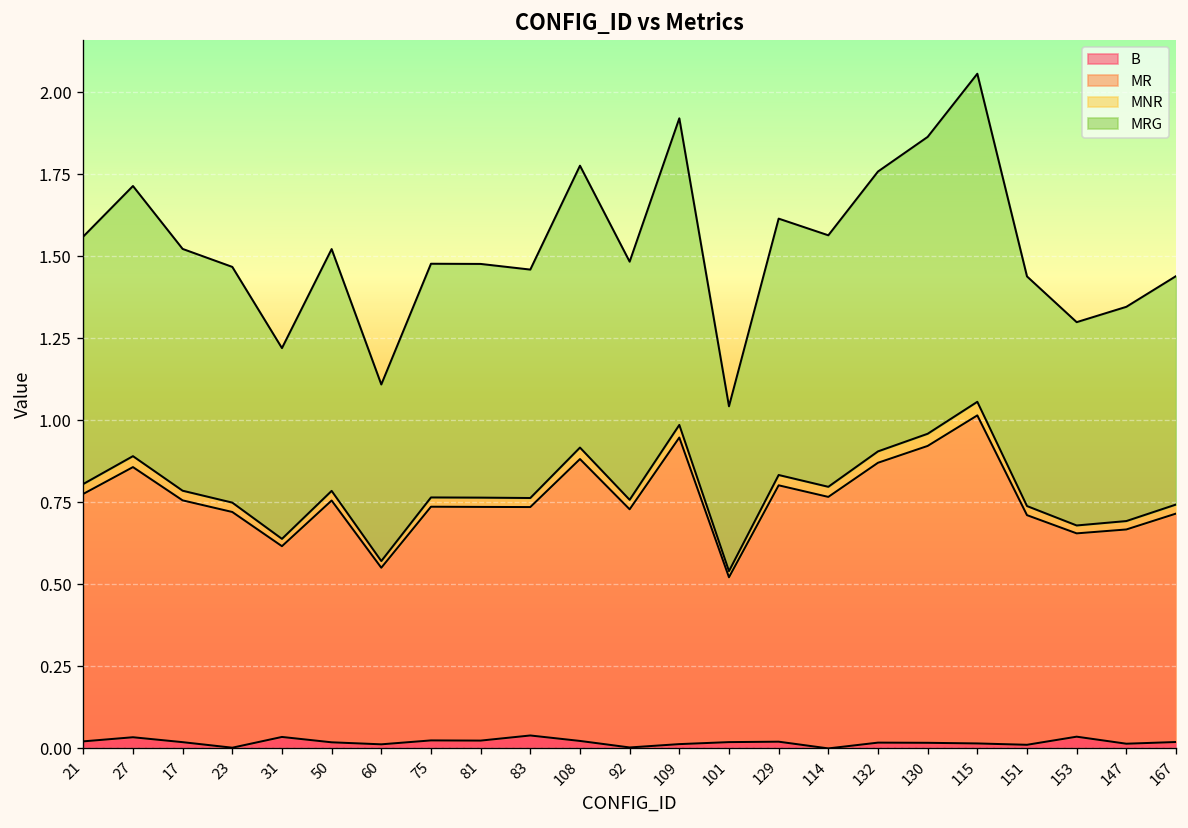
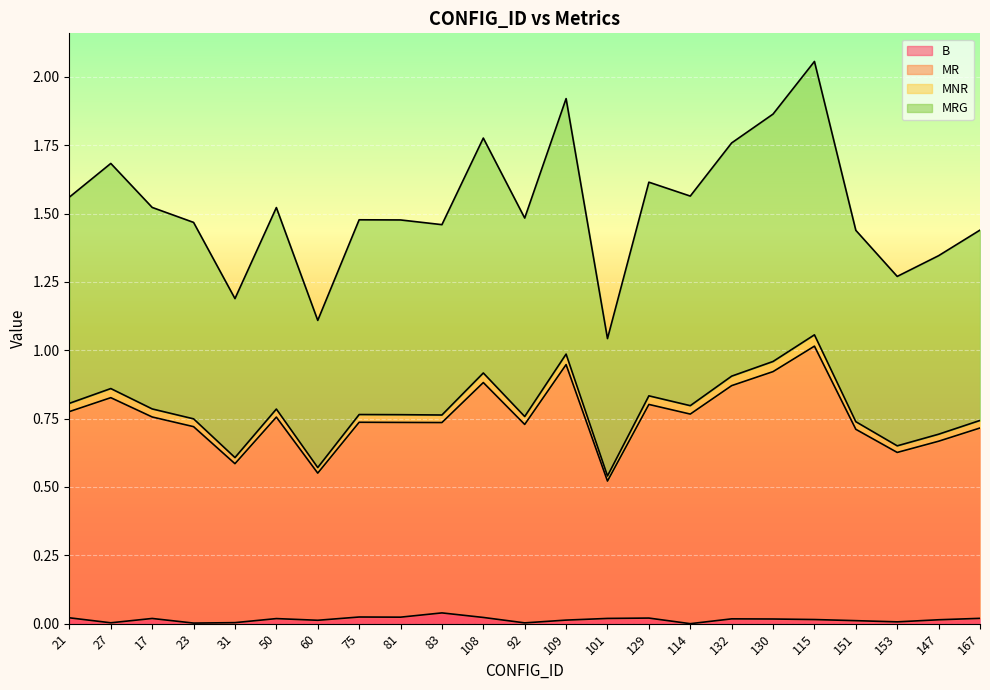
  {
    "B": {
      "21": 0.02,
-     "27": 0.03,
+     "27": 0.00,
      "17": 0.02,
      "23": 0.00,
-     "31": 0.03,
+     "31": 0.00,
      "50": 0.02,
      "60": 0.01,
      "75": 0.02,
      "81": 0.02,
      "83": 0.04,
      "108": 0.02,
      "92": 0.00,
      "109": 0.01,
      "101": 0.02,
      "129": 0.02,
      "114": 0.00,
      "132": 0.02,
      "130": 0.02,
      "115": 0.02,
      "151": 0.01,
-     "153": 0.04,
+     "153": 0.01,
      "147": 0.01,
      "167": 0.02
    },
    "MRG": {
      "21": 0.75,
      "27": 0.82,
      "17": 0.74,
      "23": 0.72,
      "31": 0.58,
      "50": 0.74,
      "60": 0.54,
      "75": 0.71,
      "81": 0.71,
      "83": 0.70,
      "108": 0.86,
      "92": 0.73,
      "109": 0.93,
      "101": 0.50,
      "129": 0.78,
      "114": 0.77,
      "132": 0.85,
      "130": 0.90,
      "115": 1.00,
      "151": 0.70,
      "153": 0.62,
      "147": 0.65,
      "167": 0.70
    }
  }
